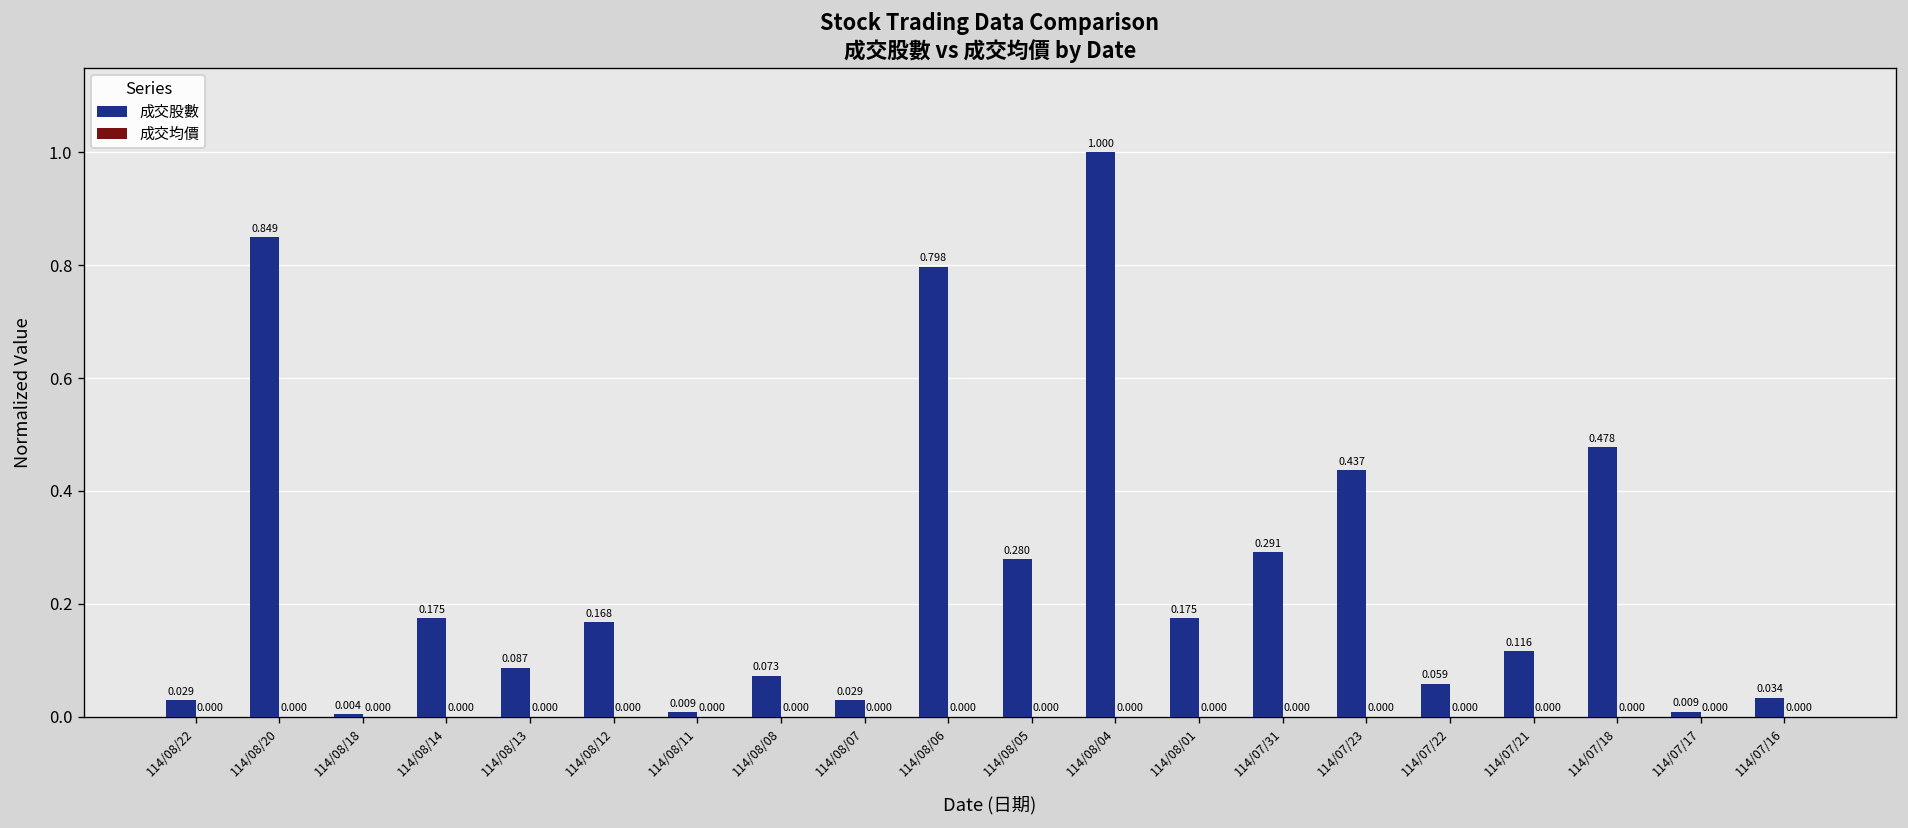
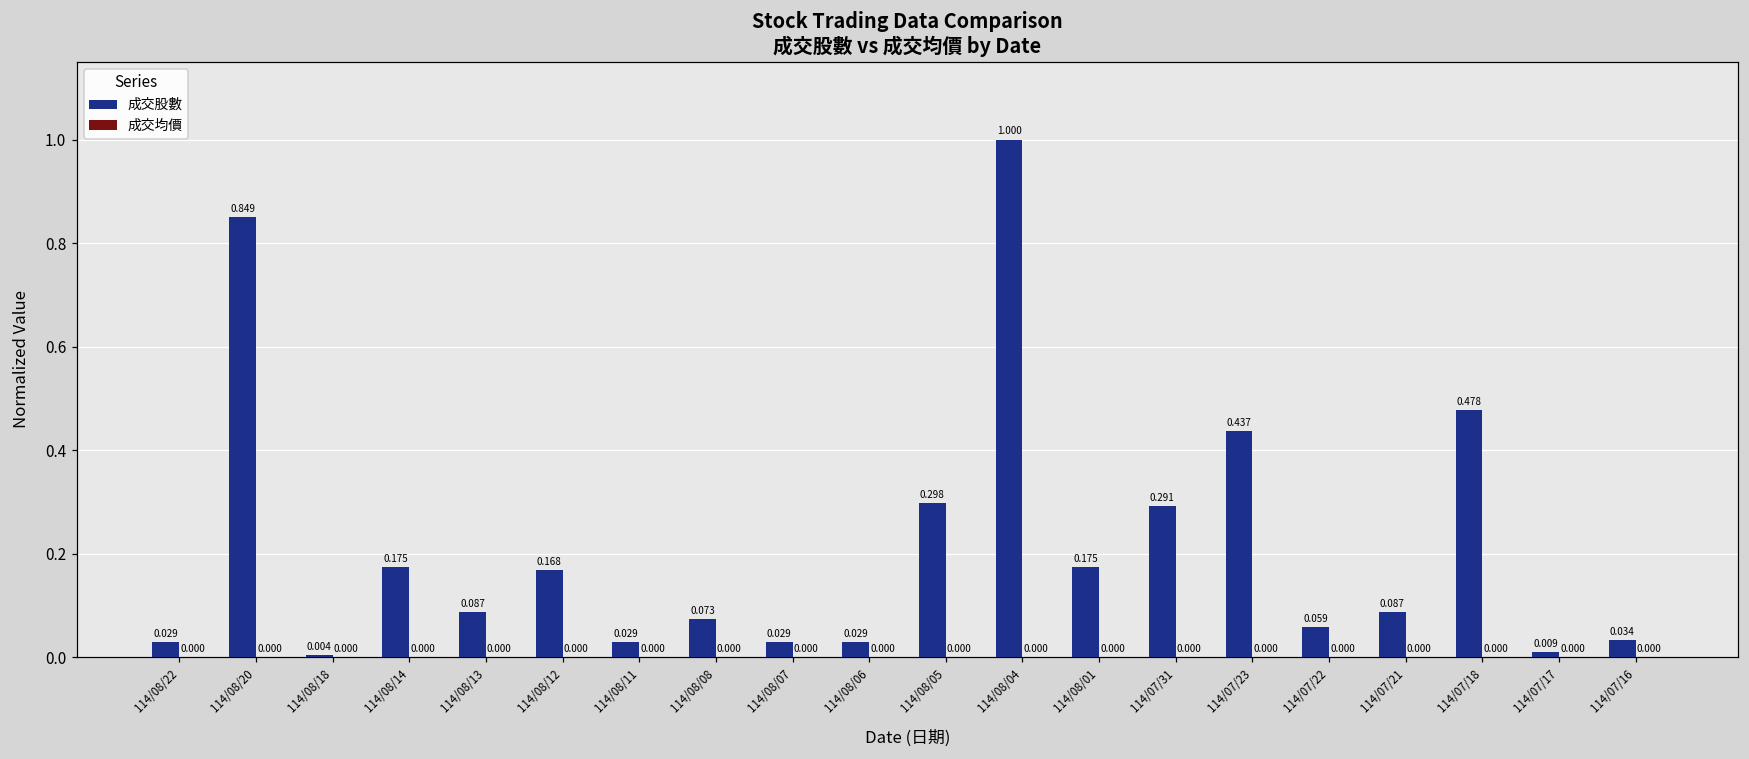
  {
    "成交股數": {
      "114/08/22": 0.029,
      "114/08/20": 0.849,
      "114/08/18": 0.004,
      "114/08/14": 0.175,
      "114/08/13": 0.087,
      "114/08/12": 0.168,
-     "114/08/11": 0.009,
+     "114/08/11": 0.029,
      "114/08/08": 0.073,
      "114/08/07": 0.029,
-     "114/08/06": 0.798,
-     "114/08/05": 0.280,
+     "114/08/06": 0.029,
+     "114/08/05": 0.298,
      "114/08/04": 1.000,
      "114/08/01": 0.175,
      "114/07/31": 0.291,
      "114/07/23": 0.437,
      "114/07/22": 0.059,
-     "114/07/21": 0.116,
+     "114/07/21": 0.087,
      "114/07/18": 0.478,
      "114/07/17": 0.009,
      "114/07/16": 0.034
    },
    "成交均價": {
      "114/08/22": 0.000,
      "114/08/20": 0.000,
      "114/08/18": 0.000,
      "114/08/14": 0.000,
      "114/08/13": 0.000,
      "114/08/12": 0.000,
      "114/08/11": 0.000,
      "114/08/08": 0.000,
      "114/08/07": 0.000,
      "114/08/06": 0.000,
      "114/08/05": 0.000,
      "114/08/04": 0.000,
      "114/08/01": 0.000,
      "114/07/31": 0.000,
      "114/07/23": 0.000,
      "114/07/22": 0.000,
      "114/07/21": 0.000,
      "114/07/18": 0.000,
      "114/07/17": 0.000,
      "114/07/16": 0.000
    }
  }
